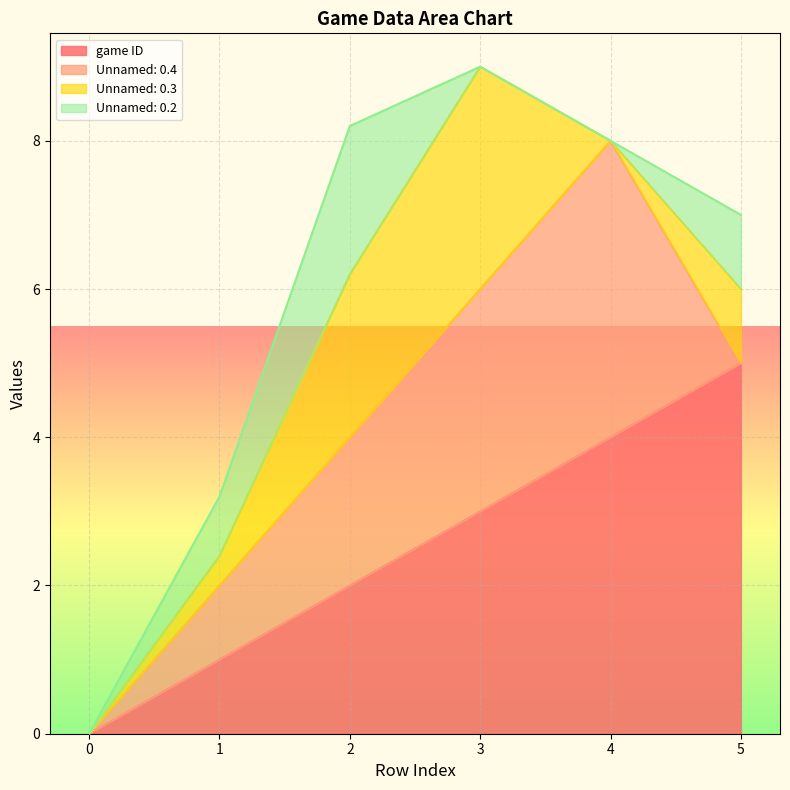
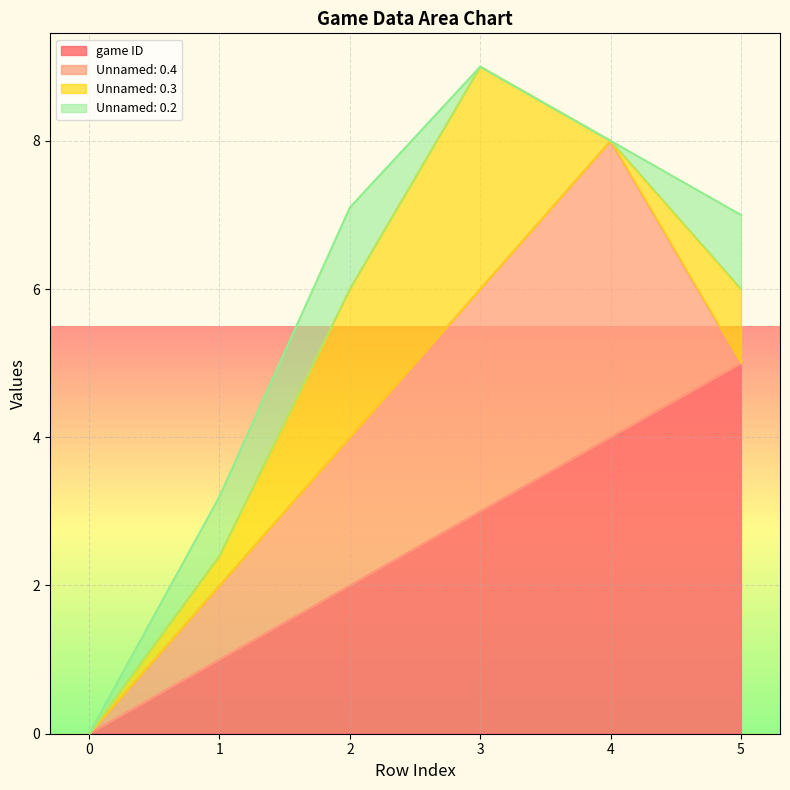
  {
    "Unnamed: 0.3": {
      "1": 0.4,
-     "2": 2.2,
+     "2": 2.0,
      "5": 1.0
    },
    "Unnamed: 0.2": {
      "1": 0.8,
-     "2": 2.0,
+     "2": 1.1,
      "5": 1.0
    }
  }
